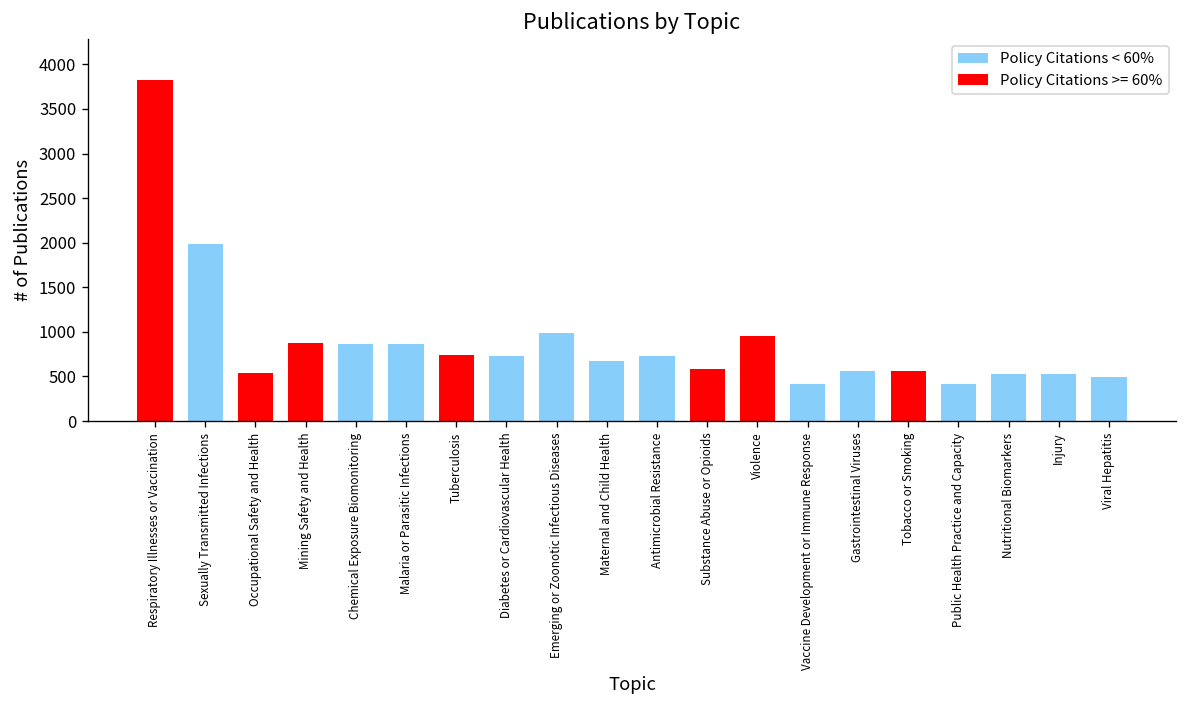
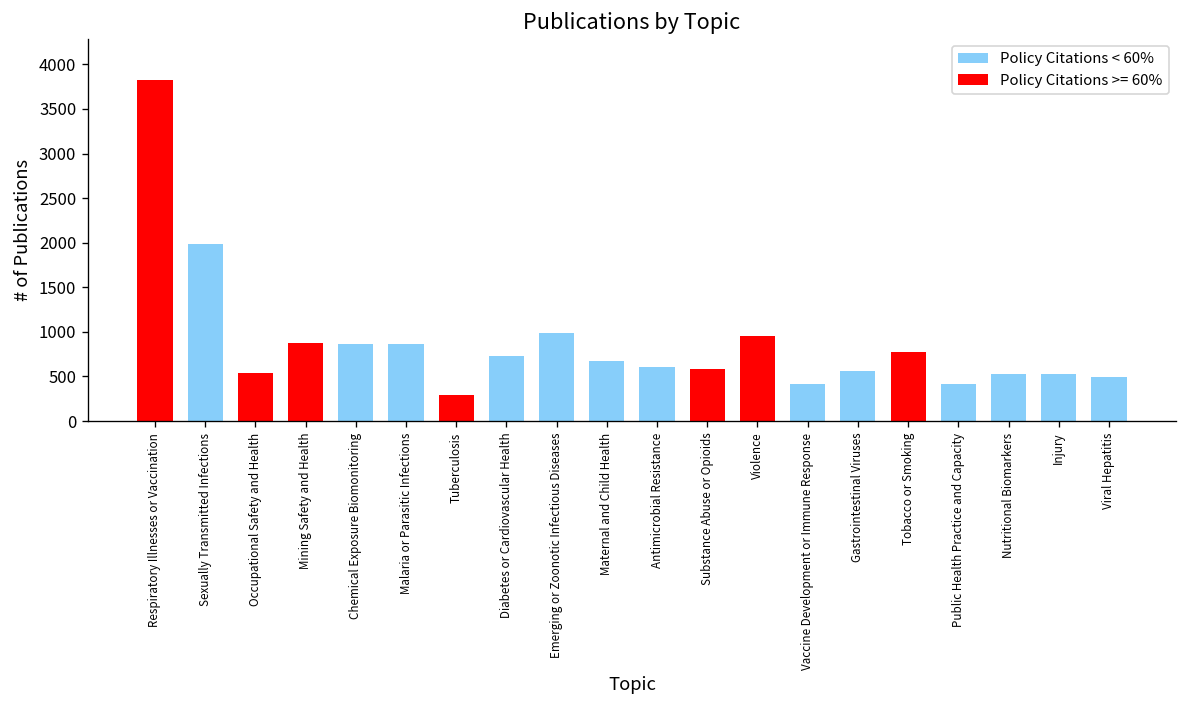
  {
    "Respiratory Illnesses or Vaccination": 3800,
    "Sexually Transmitted Infections": 2000,
    "Occupational Safety and Health": 500,
    "Mining Safety and Health": 900,
    "Chemical Exposure Biomonitoring": 900,
    "Malaria or Parasitic Infections": 900,
-   "Tuberculosis": 700,
+   "Tuberculosis": 300,
    "Diabetes or Cardiovascular Health": 700,
    "Emerging or Zoonotic Infectious Diseases": 1000,
    "Maternal and Child Health": 700,
-   "Antimicrobial Resistance": 700,
+   "Antimicrobial Resistance": 600,
    "Substance Abuse or Opioids": 600,
    "Violence": 1000,
    "Vaccine Development or Immune Response": 400,
    "Gastrointestinal Viruses": 600,
-   "Tobacco or Smoking": 600,
+   "Tobacco or Smoking": 800,
    "Public Health Practice and Capacity": 400,
    "Nutritional Biomarkers": 500,
    "Injury": 500,
    "Viral Hepatitis": 500
  }
